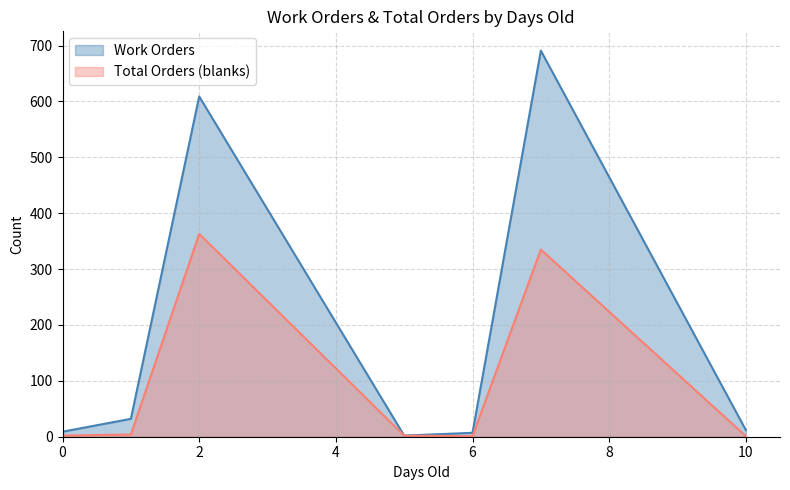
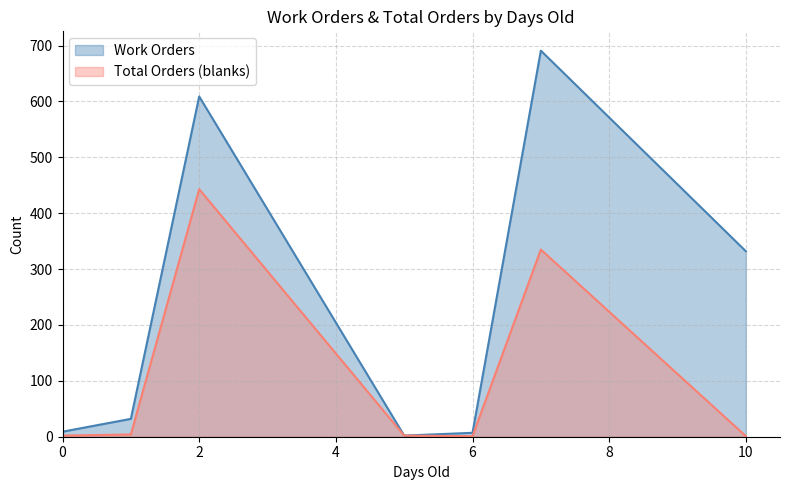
  {
    "Work Orders": {
      "0": 10,
      "2": 610,
      "6": 10,
-     "10": 10
+     "10": 330
    },
    "Total Orders (blanks)": {
      "0": 0,
-     "2": 360,
+     "2": 440,
      "6": 0,
      "10": 0
    }
  }
